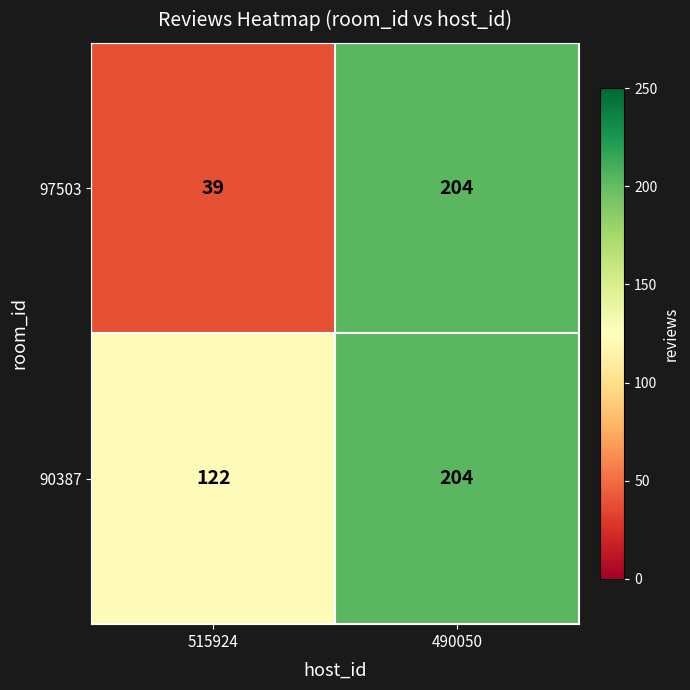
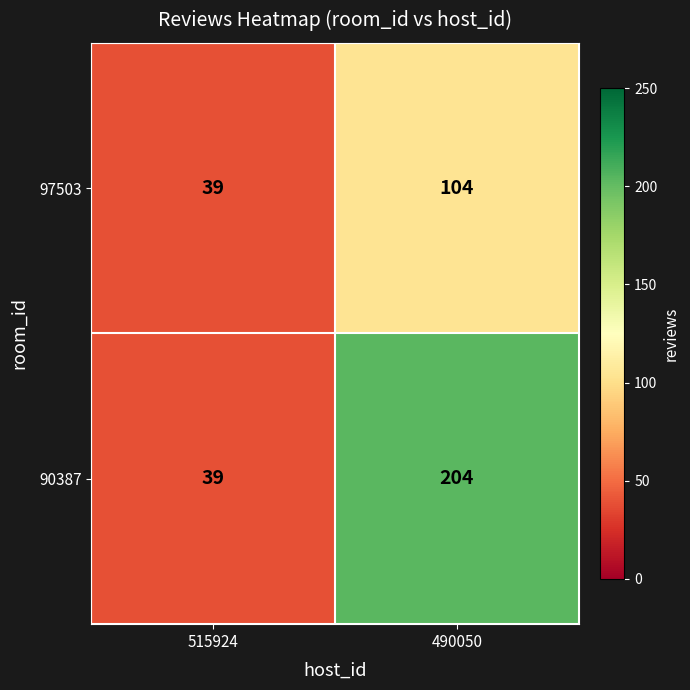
  {
    "97503": {
      "515924": 39,
-     "490050": 204
+     "490050": 104
    },
    "90387": {
-     "515924": 122,
+     "515924": 39,
      "490050": 204
    }
  }
